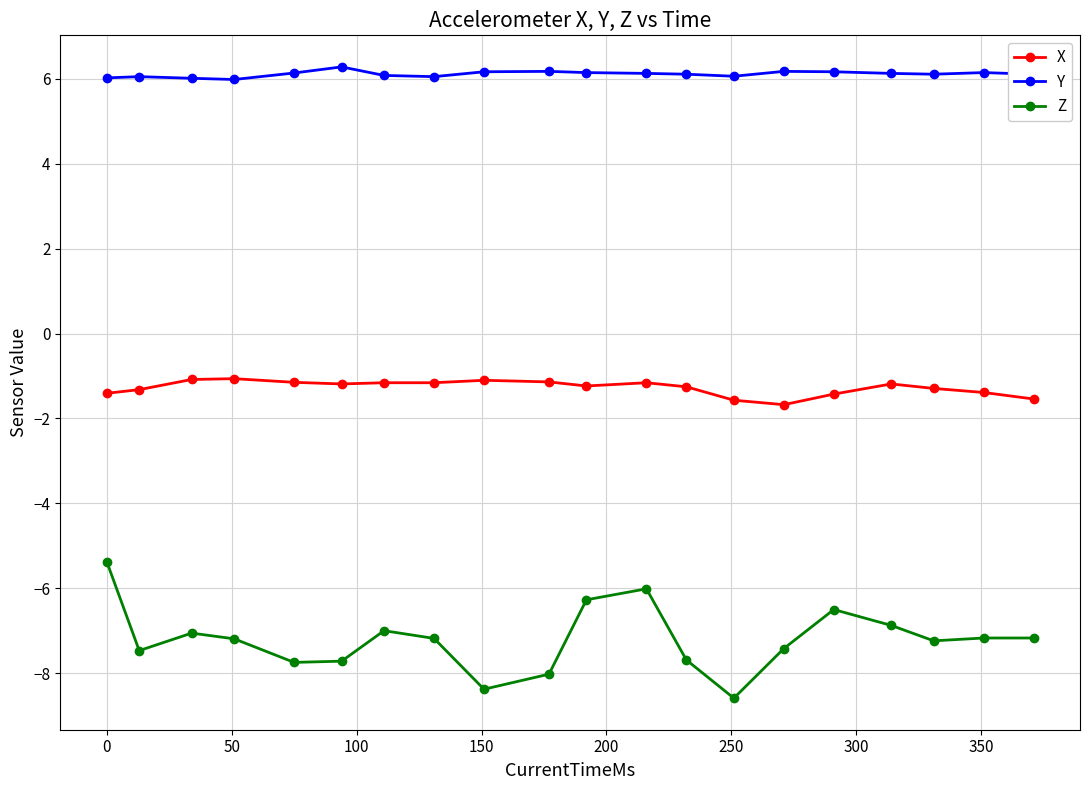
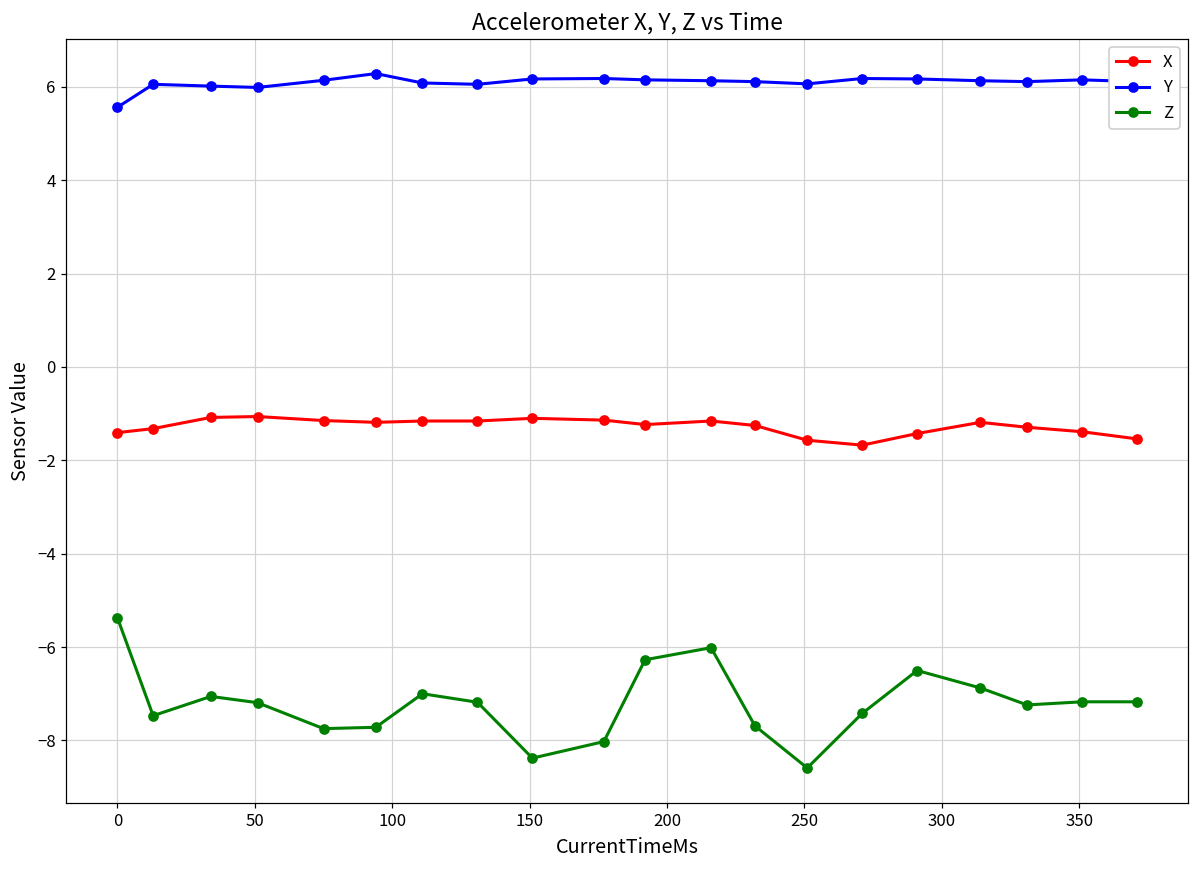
  {
    "X": {
      "0": -1.4
    },
    "Y": {
-     "0": 6.0
+     "0": 5.6
    },
    "Z": {
      "0": -5.4
    }
  }
